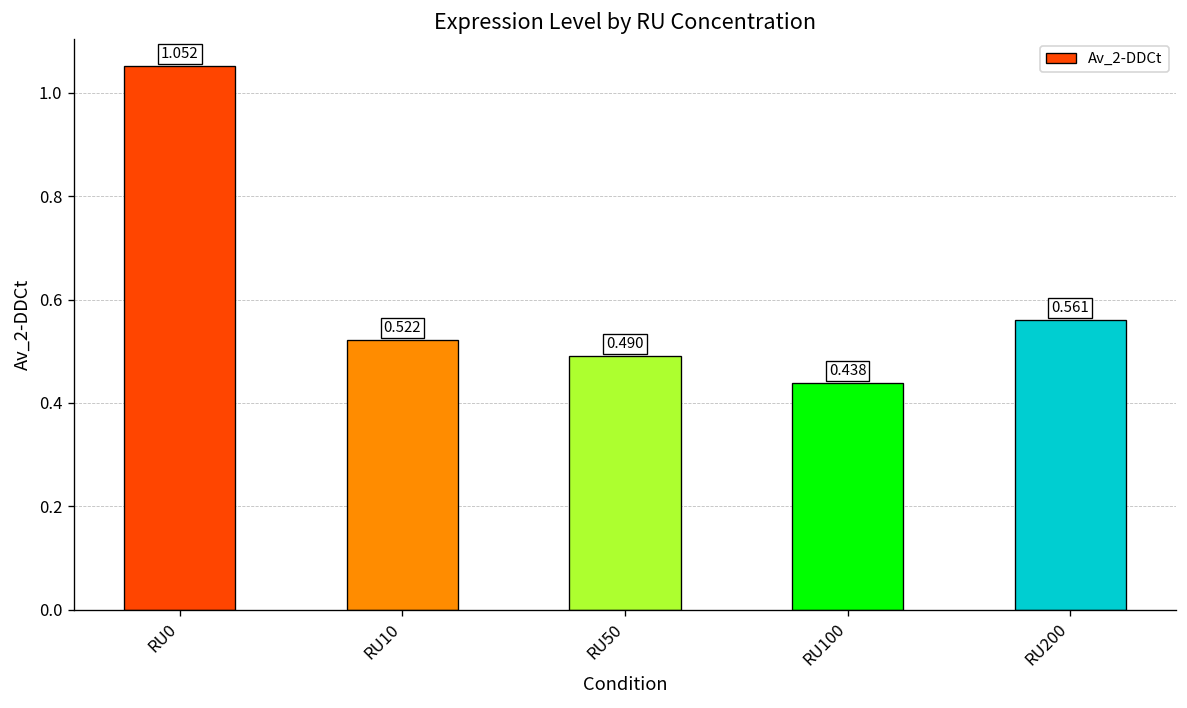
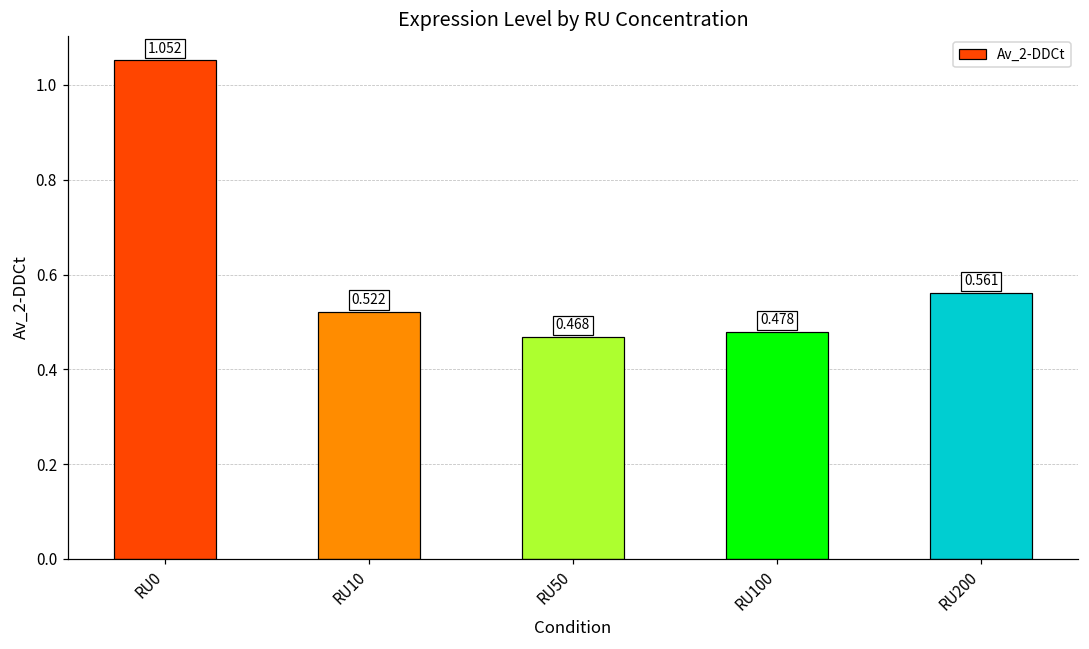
  {
-   "RU50": 0.490,
-   "RU100": 0.438
+   "RU50": 0.468,
+   "RU100": 0.478
  }
